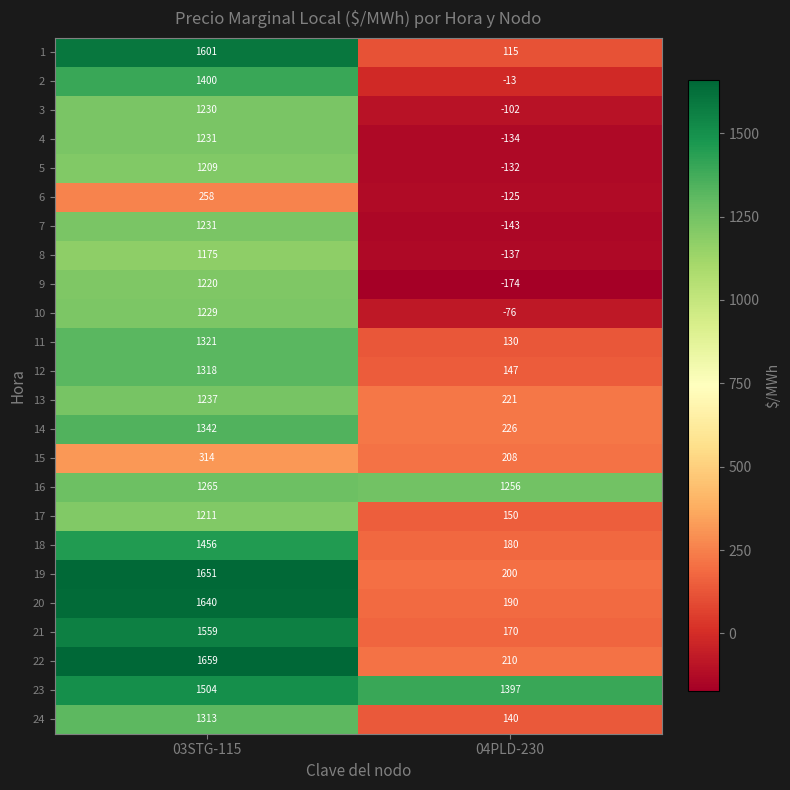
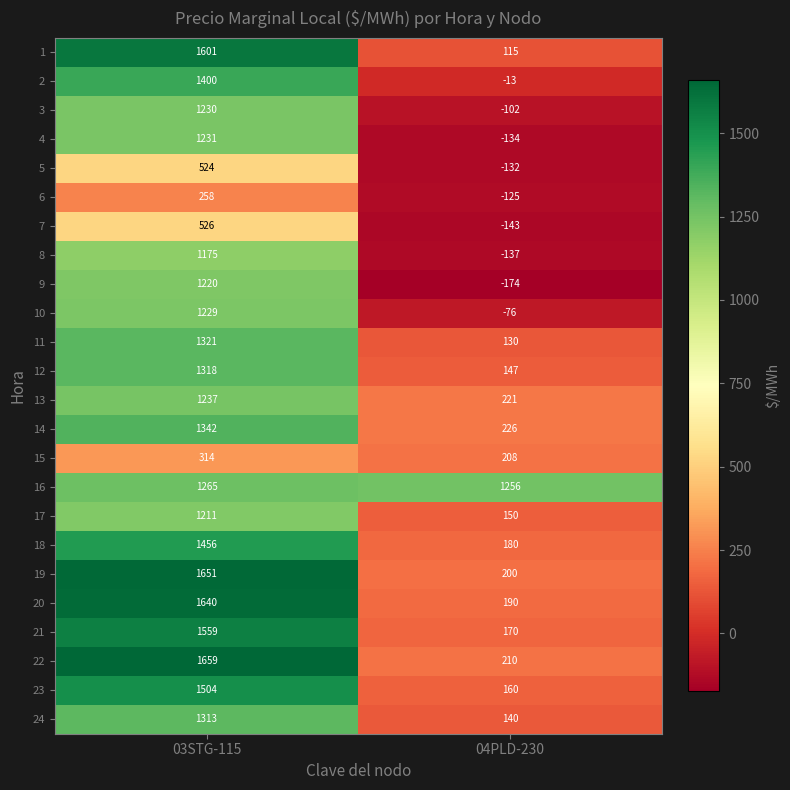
  {
    "1": {
      "03STG-115": 1601,
      "04PLD-230": 115
    },
    "2": {
      "03STG-115": 1400,
      "04PLD-230": -13
    },
    "3": {
      "03STG-115": 1230,
      "04PLD-230": -102
    },
    "4": {
      "03STG-115": 1231,
      "04PLD-230": -134
    },
    "5": {
-     "03STG-115": 1209,
+     "03STG-115": 524,
      "04PLD-230": -132
    },
    "6": {
      "03STG-115": 258,
      "04PLD-230": -125
    },
    "7": {
-     "03STG-115": 1231,
+     "03STG-115": 526,
      "04PLD-230": -143
    },
    "8": {
      "03STG-115": 1175,
      "04PLD-230": -137
    },
    "9": {
      "03STG-115": 1220,
      "04PLD-230": -174
    },
    "10": {
      "03STG-115": 1229,
      "04PLD-230": -76
    },
    "11": {
      "03STG-115": 1321,
      "04PLD-230": 130
    },
    "12": {
      "03STG-115": 1318,
      "04PLD-230": 147
    },
    "13": {
      "03STG-115": 1237,
      "04PLD-230": 221
    },
    "14": {
      "03STG-115": 1342,
      "04PLD-230": 226
    },
    "15": {
      "03STG-115": 314,
      "04PLD-230": 208
    },
    "16": {
      "03STG-115": 1265,
      "04PLD-230": 1256
    },
    "17": {
      "03STG-115": 1211,
      "04PLD-230": 150
    },
    "18": {
      "03STG-115": 1456,
      "04PLD-230": 180
    },
    "19": {
      "03STG-115": 1651,
      "04PLD-230": 200
    },
    "20": {
      "03STG-115": 1640,
      "04PLD-230": 190
    },
    "21": {
      "03STG-115": 1559,
      "04PLD-230": 170
    },
    "22": {
      "03STG-115": 1659,
      "04PLD-230": 210
    },
    "23": {
      "03STG-115": 1504,
-     "04PLD-230": 1397
+     "04PLD-230": 160
    },
    "24": {
      "03STG-115": 1313,
      "04PLD-230": 140
    }
  }
